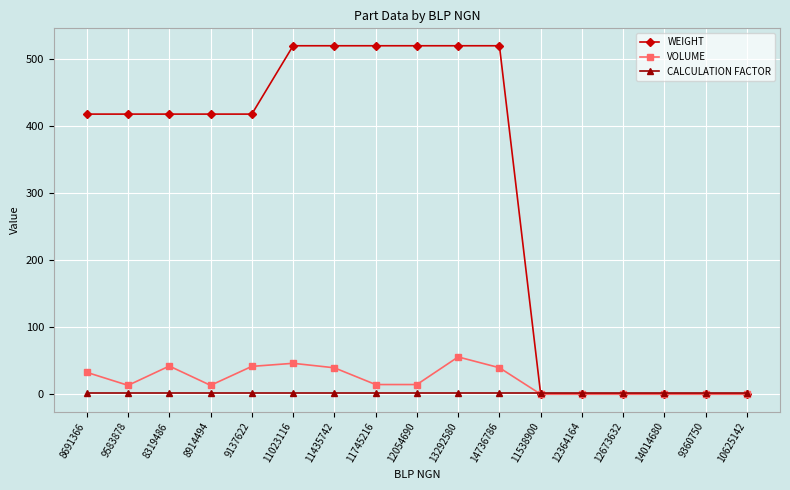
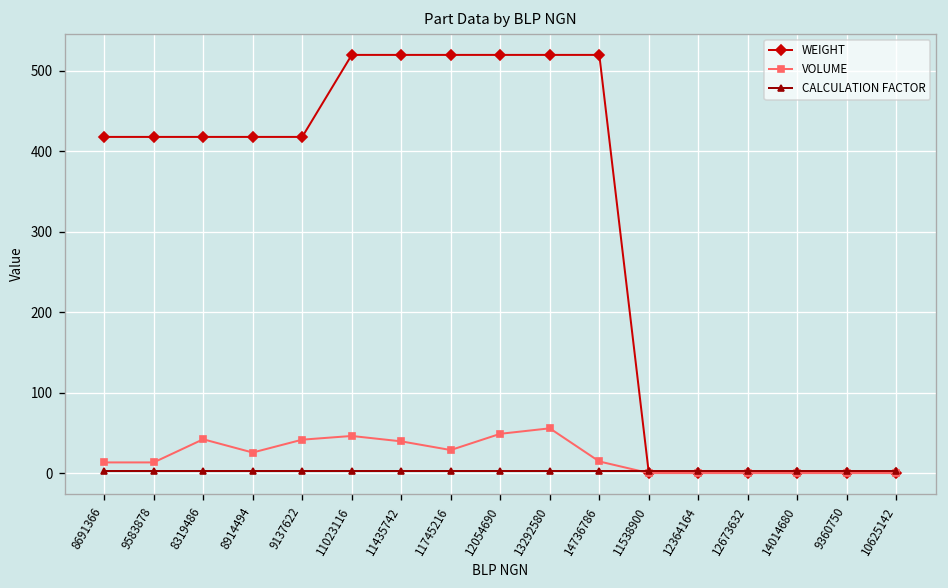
  {
    "VOLUME": {
-     "8691366": 30,
+     "8691366": 10,
      "9583878": 10,
      "8319486": 40,
-     "8914494": 10,
+     "8914494": 30,
      "9137622": 40,
      "11023116": 50,
      "11435742": 40,
-     "11745216": 10,
-     "12054690": 10,
+     "11745216": 30,
+     "12054690": 50,
      "13292580": 60,
-     "14736786": 40
+     "14736786": 10
    }
  }
